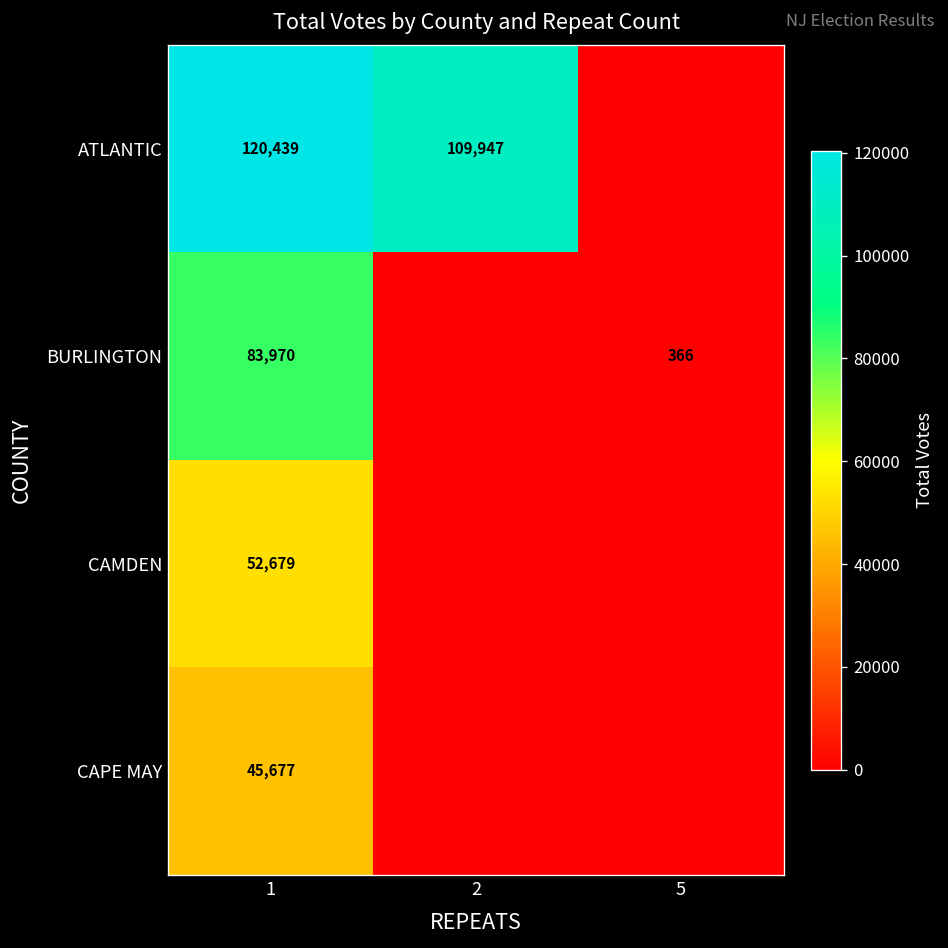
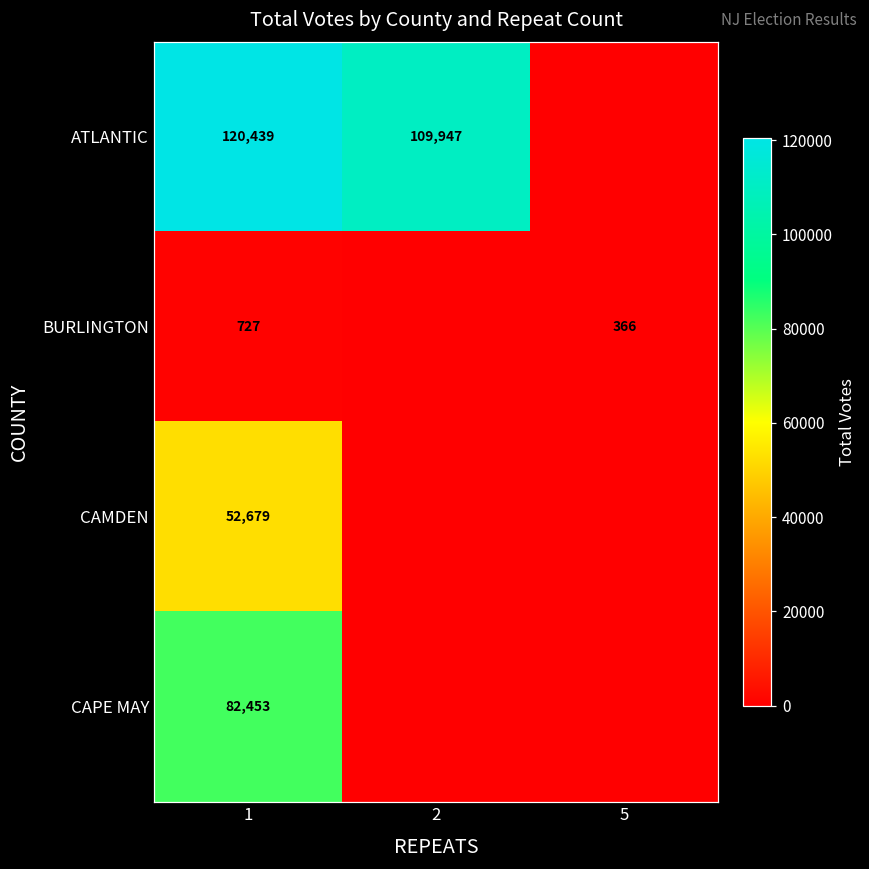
  {
    "ATLANTIC": {
      "1": "120,439",
      "2": "109,947"
    },
    "BURLINGTON": {
-     "1": "83,970",
+     "1": "727",
      "5": "366"
    },
    "CAMDEN": {
      "1": "52,679"
    },
    "CAPE MAY": {
-     "1": "45,677"
+     "1": "82,453"
    }
  }
